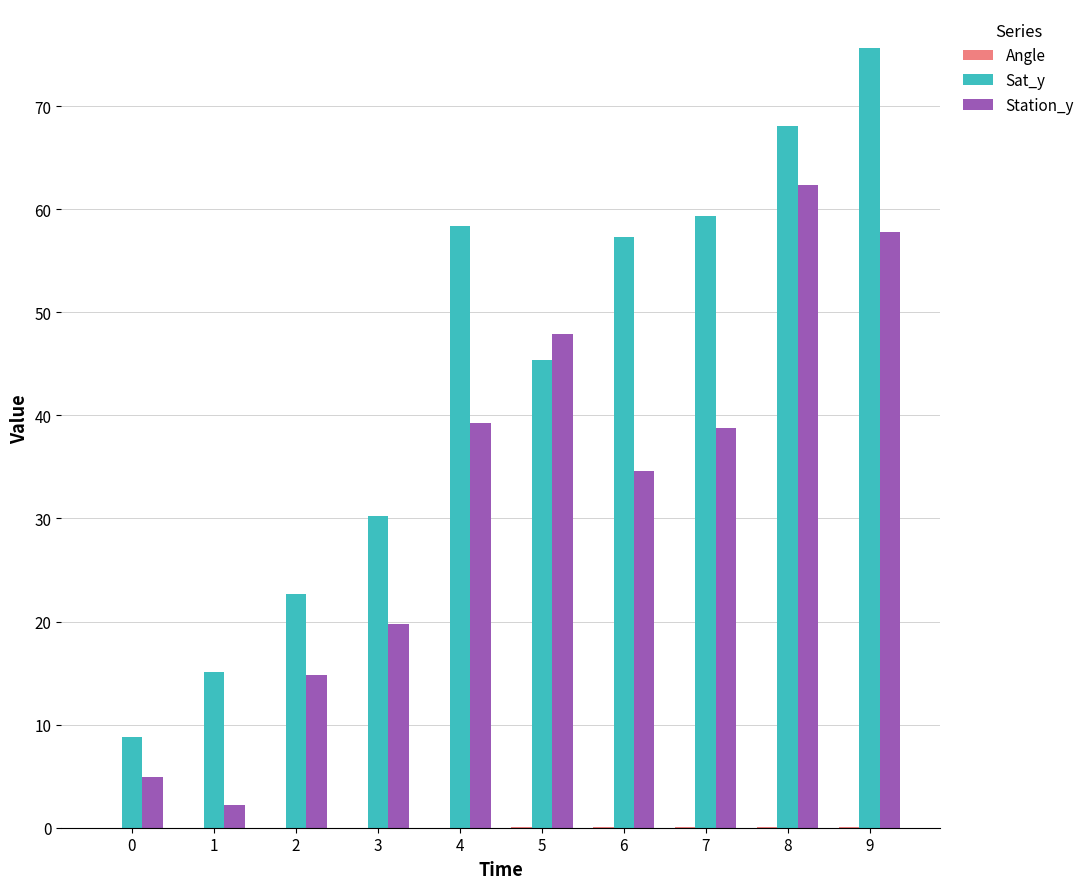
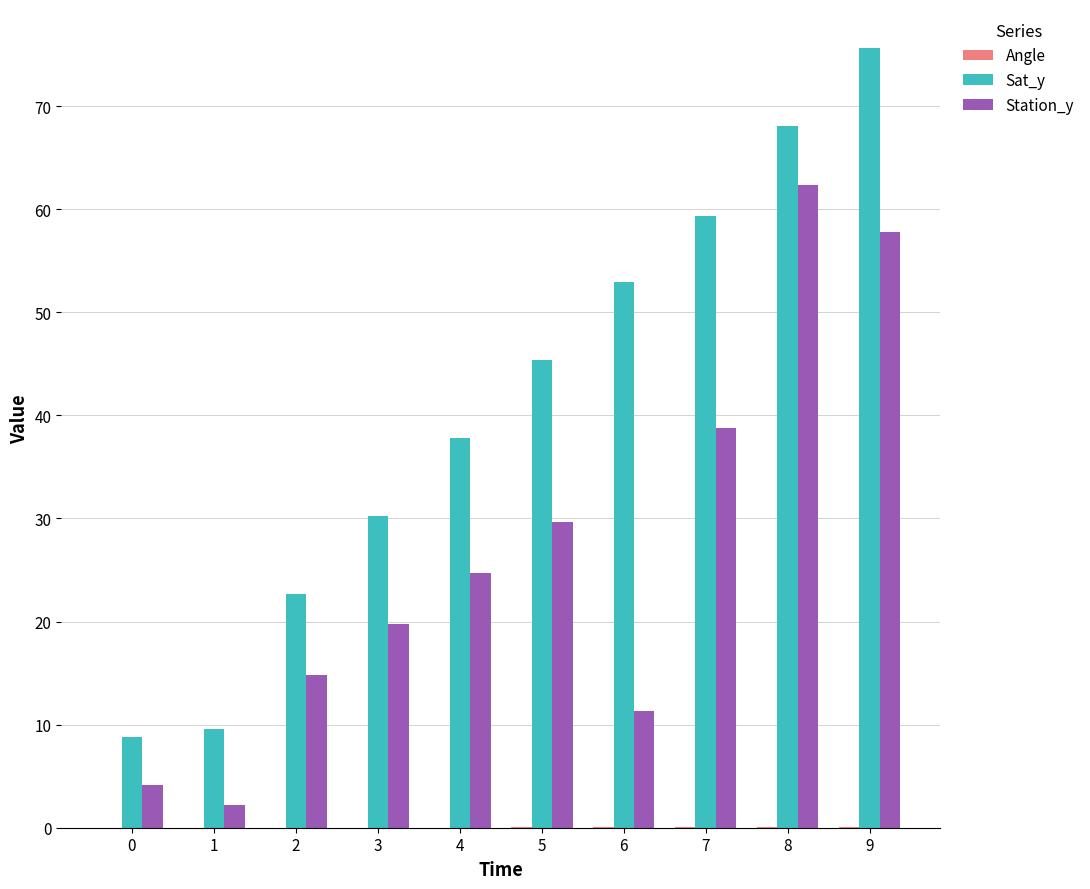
  {
    "Sat_y": {
      "0": 8.8,
-     "1": 15.1,
+     "1": 9.5,
      "2": 22.7,
      "3": 30.3,
-     "4": 58.3,
+     "4": 37.8,
      "5": 45.4,
-     "6": 57.3,
+     "6": 52.9,
      "7": 59.4,
      "8": 68.1,
      "9": 75.6
    },
    "Station_y": {
-     "0": 4.9,
+     "0": 4.1,
      "1": 2.2,
      "2": 14.8,
      "3": 19.8,
-     "4": 39.3,
-     "5": 47.9,
-     "6": 34.6,
+     "4": 24.7,
+     "5": 29.7,
+     "6": 11.3,
      "7": 38.7,
      "8": 62.3,
      "9": 57.8
    }
  }
